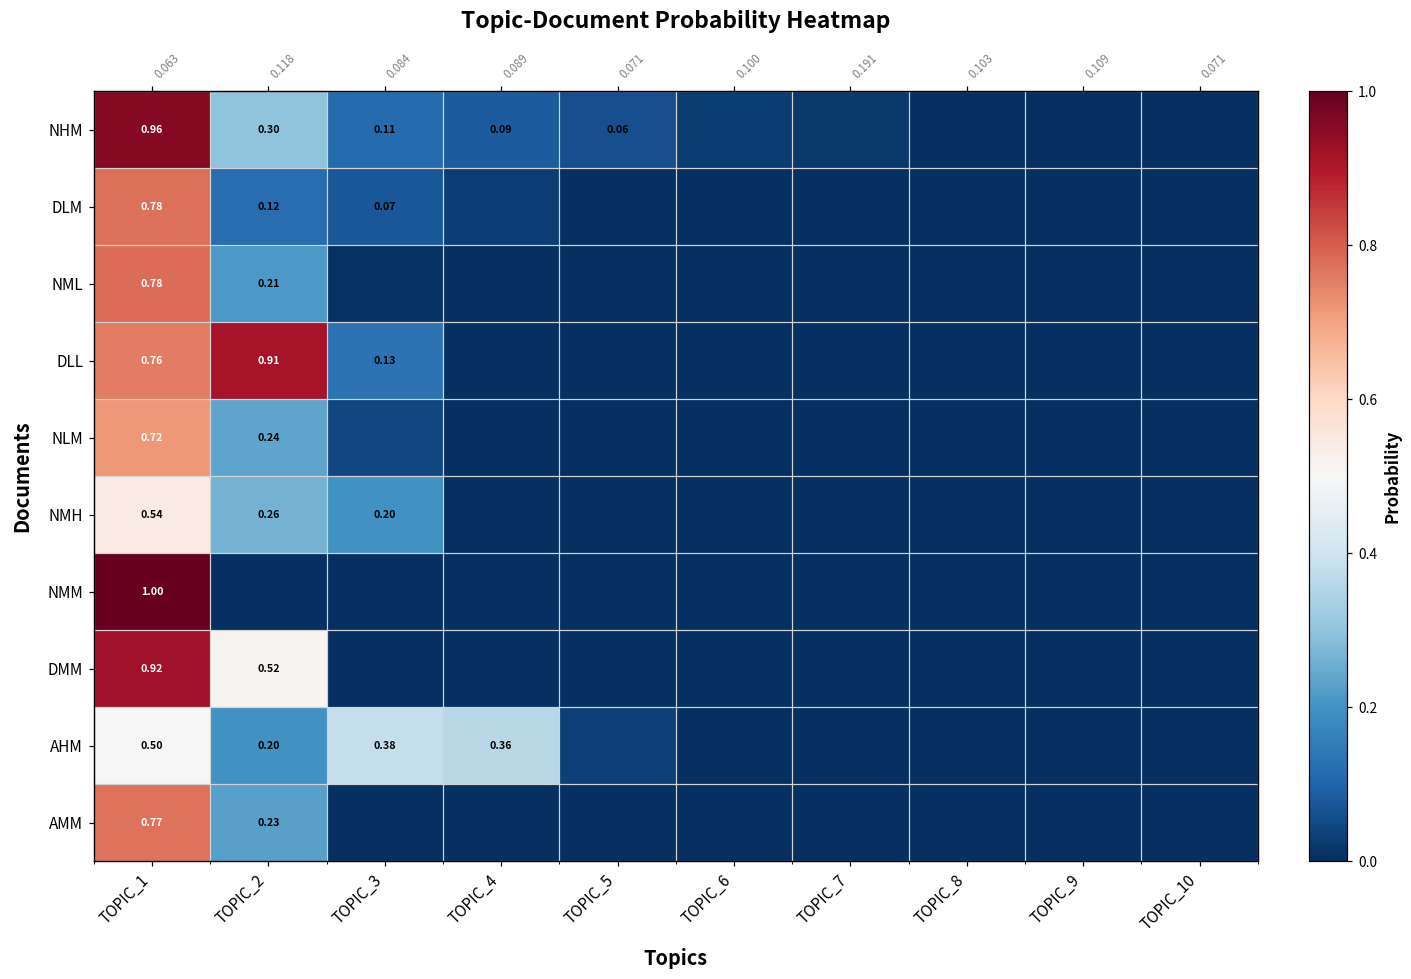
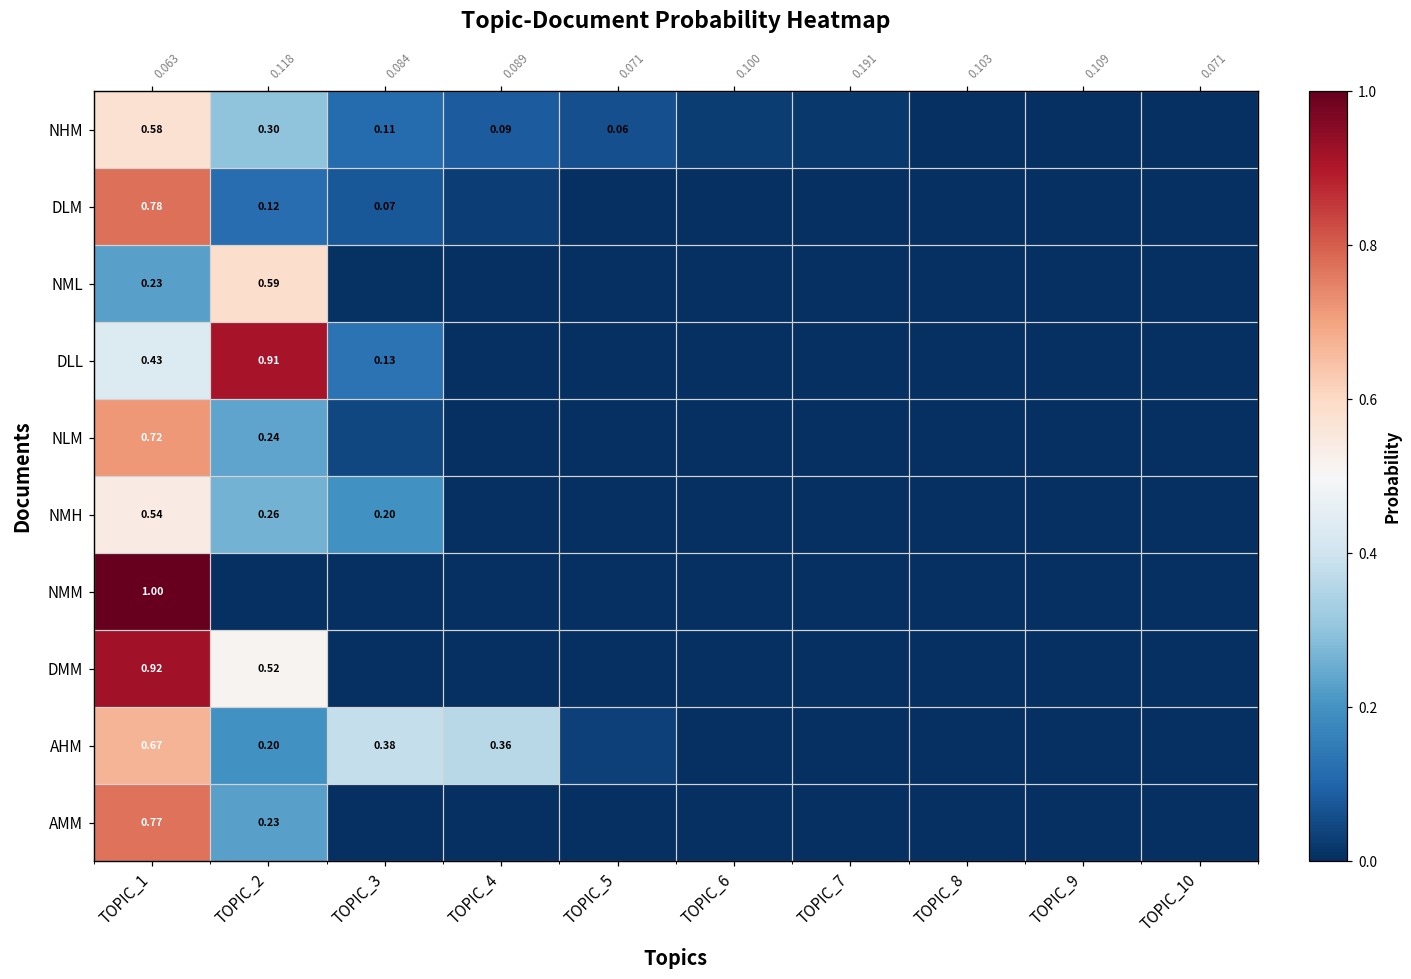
  {
    "NHM": {
-     "TOPIC_1": 0.96,
+     "TOPIC_1": 0.58,
      "TOPIC_2": 0.30,
      "TOPIC_3": 0.11,
      "TOPIC_4": 0.09,
      "TOPIC_5": 0.06
    },
    "DLM": {
      "TOPIC_1": 0.78,
      "TOPIC_2": 0.12,
      "TOPIC_3": 0.07
    },
    "NML": {
-     "TOPIC_1": 0.78,
-     "TOPIC_2": 0.21
+     "TOPIC_1": 0.23,
+     "TOPIC_2": 0.59
    },
    "DLL": {
-     "TOPIC_1": 0.76,
+     "TOPIC_1": 0.43,
      "TOPIC_2": 0.91,
      "TOPIC_3": 0.13
    },
    "NLM": {
      "TOPIC_1": 0.72,
      "TOPIC_2": 0.24
    },
    "NMH": {
      "TOPIC_1": 0.54,
      "TOPIC_2": 0.26,
      "TOPIC_3": 0.20
    },
    "NMM": {
      "TOPIC_1": 1.00
    },
    "DMM": {
      "TOPIC_1": 0.92,
      "TOPIC_2": 0.52
    },
    "AHM": {
-     "TOPIC_1": 0.50,
+     "TOPIC_1": 0.67,
      "TOPIC_2": 0.20,
      "TOPIC_3": 0.38,
      "TOPIC_4": 0.36
    },
    "AMM": {
      "TOPIC_1": 0.77,
      "TOPIC_2": 0.23
    }
  }
